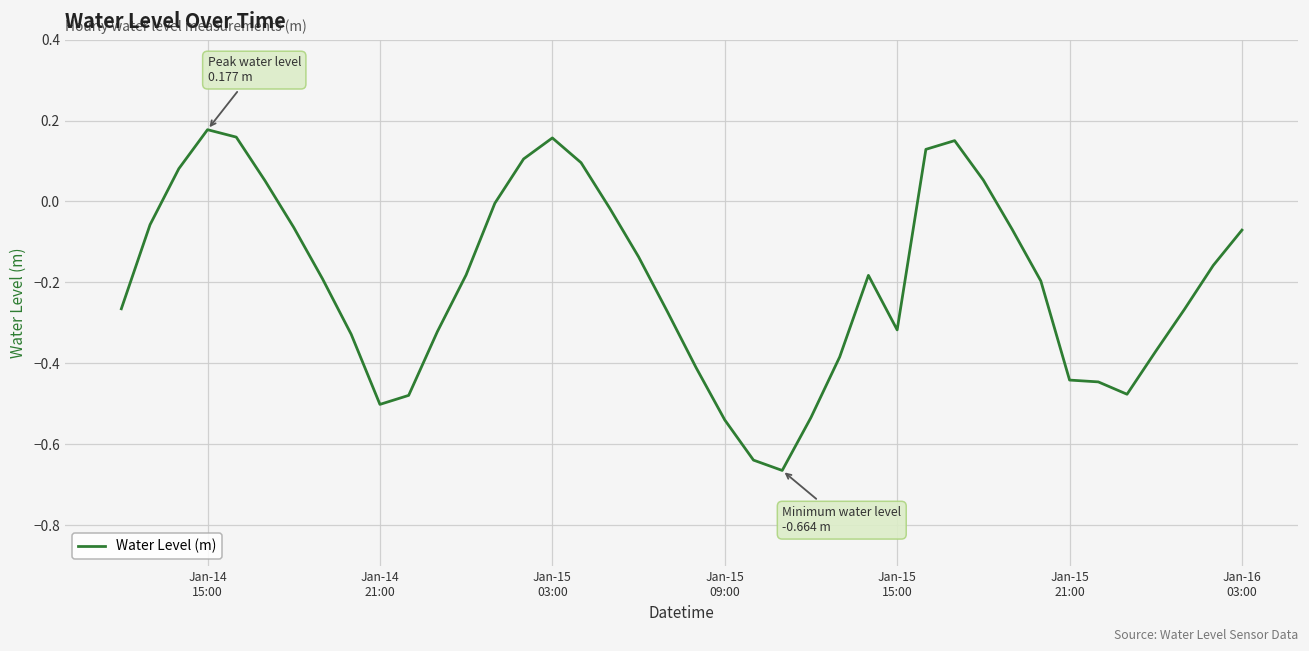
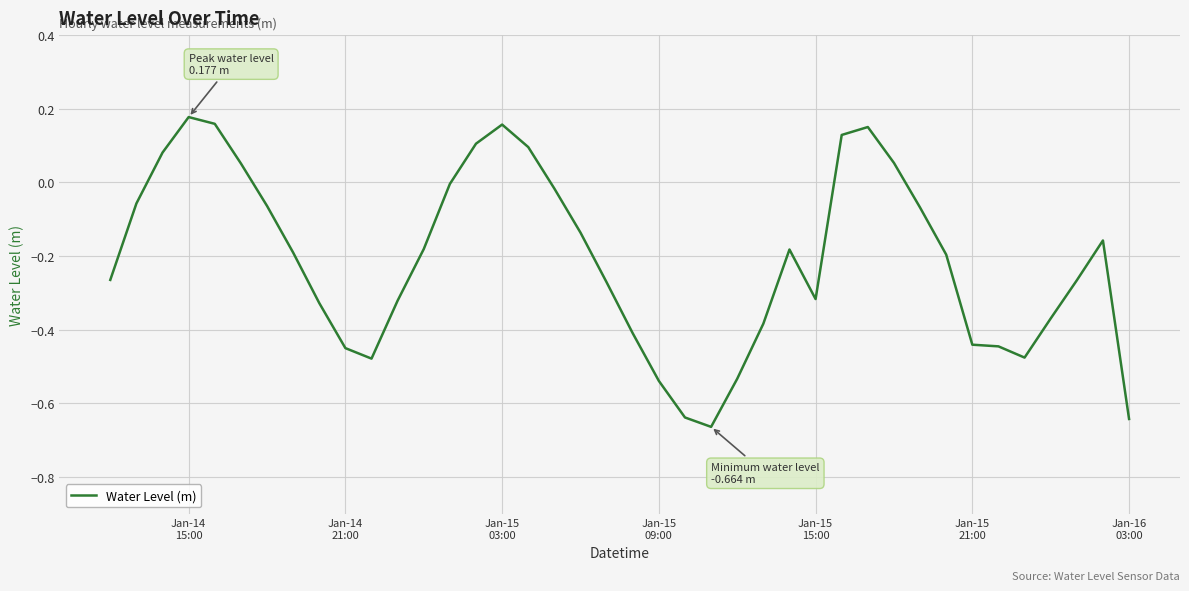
  {
-   "Jan-14 21:00": -0.50,
+   "Jan-14 21:00": -0.45,
    "Jan-15 03:00": 0.16,
    "Jan-15 09:00": -0.54,
    "Jan-15 15:00": -0.32,
    "Jan-15 21:00": -0.44,
-   "Jan-16 03:00": -0.07
+   "Jan-16 03:00": -0.64
  }
